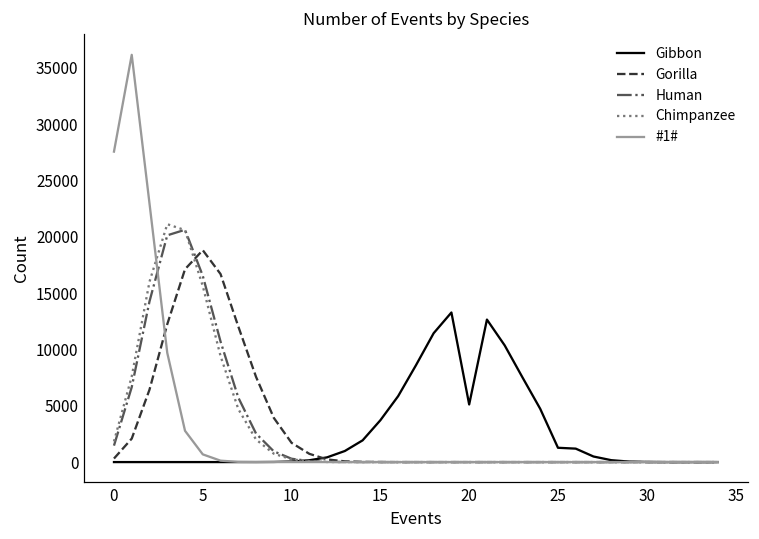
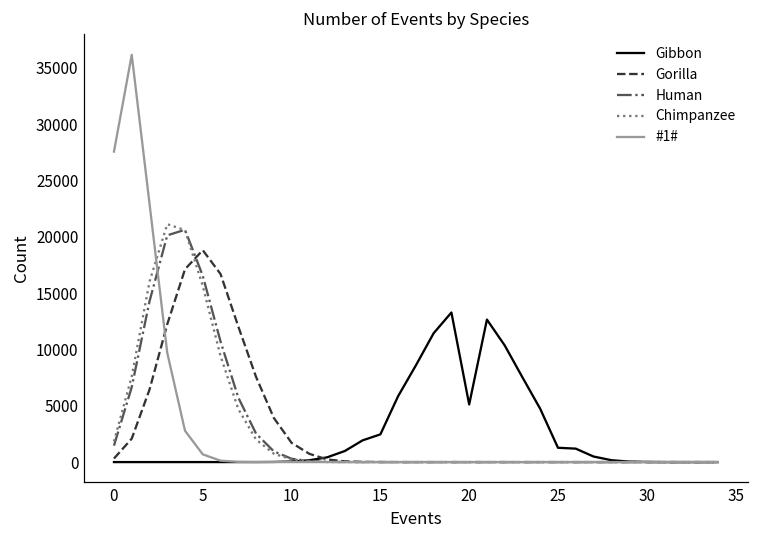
  {
    "Gibbon": {
      "0": 0,
      "5": 0,
-     "15": 3700,
+     "15": 2500,
      "20": 5100,
      "25": 1300
    }
  }
